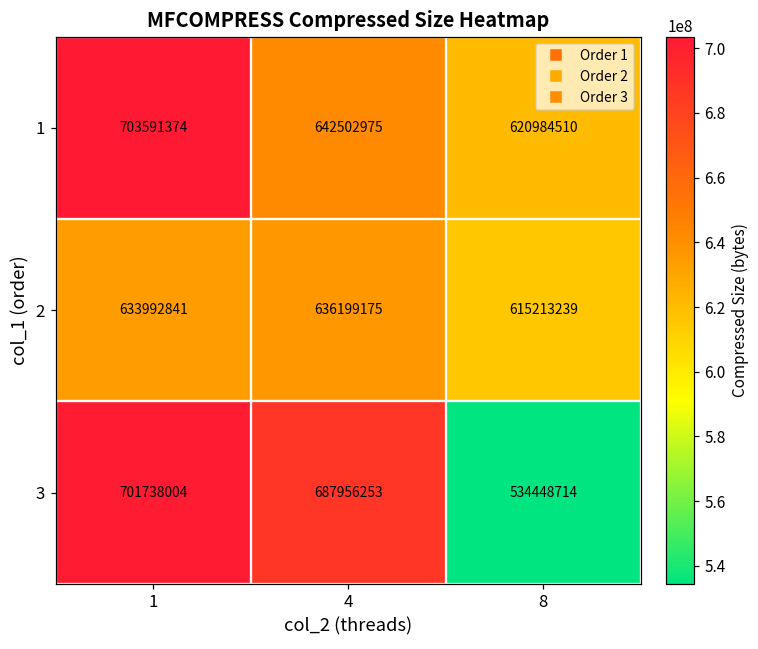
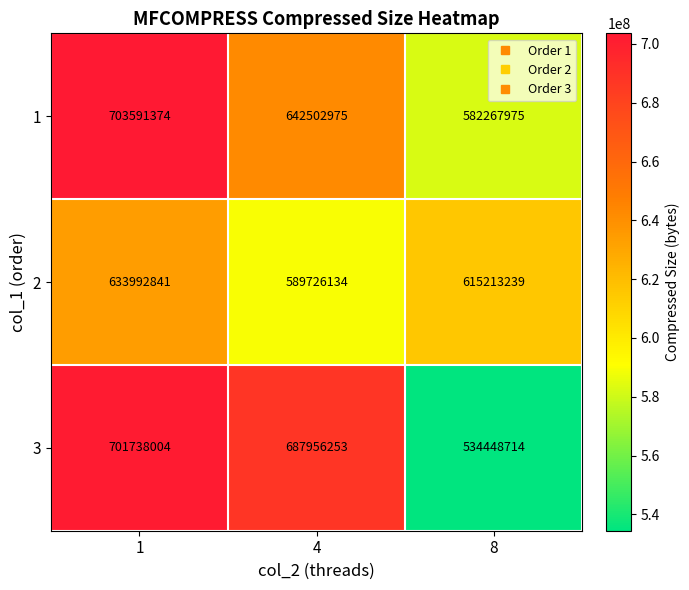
  {
    "1": {
      "1": 703591374,
      "4": 642502975,
-     "8": 620984510
+     "8": 582267975
    },
    "2": {
      "1": 633992841,
-     "4": 636199175,
+     "4": 589726134,
      "8": 615213239
    },
    "3": {
      "1": 701738004,
      "4": 687956253,
      "8": 534448714
    }
  }
